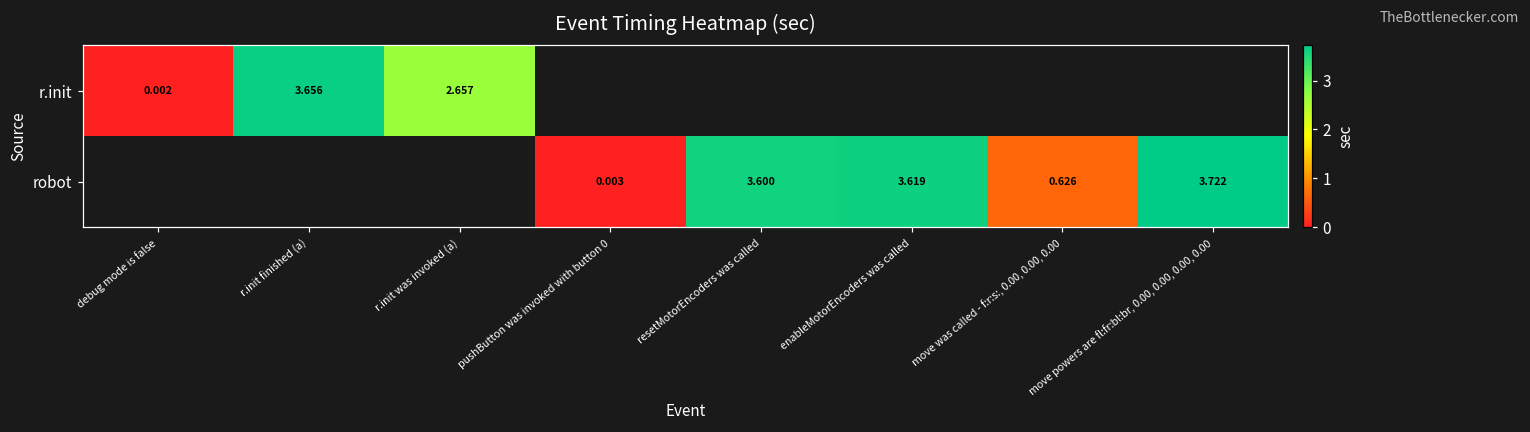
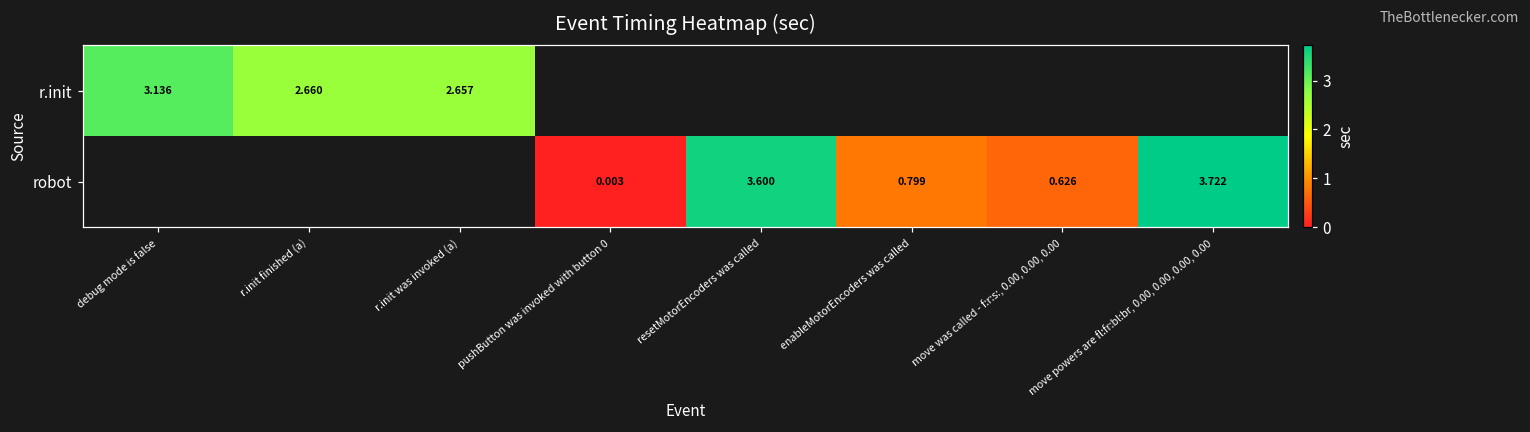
  {
    "r.init": {
-     "debug mode is false": 0.002,
-     "r.init finished (a)": 3.656,
+     "debug mode is false": 3.136,
+     "r.init finished (a)": 2.660,
      "r.init was invoked (a)": 2.657
    },
    "robot": {
      "pushButton was invoked with button 0": 0.003,
      "resetMotorEncoders was called": 3.600,
-     "enableMotorEncoders was called": 3.619,
+     "enableMotorEncoders was called": 0.799,
      "move was called - f:r:s:, 0.00, 0.00, 0.00": 0.626,
      "move powers are fl:fr:bl:br, 0.00, 0.00, 0.00, 0.00": 3.722
    }
  }
